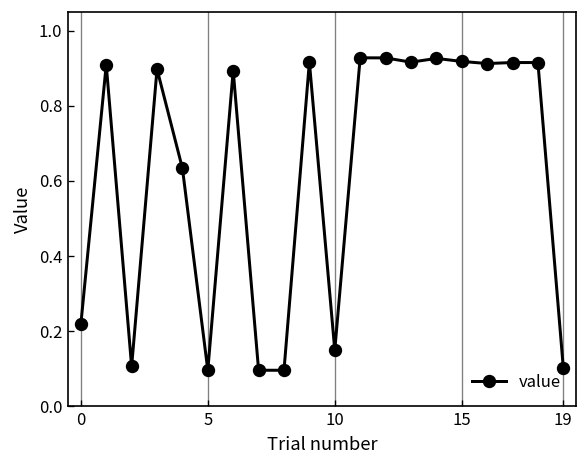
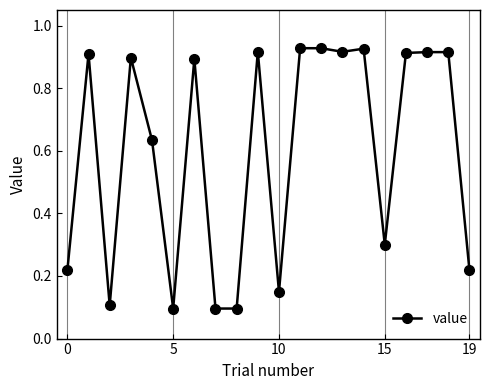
  {
    "0": 0.22,
    "5": 0.10,
    "10": 0.15,
-   "15": 0.92,
-   "19": 0.10
+   "15": 0.30,
+   "19": 0.22
  }
